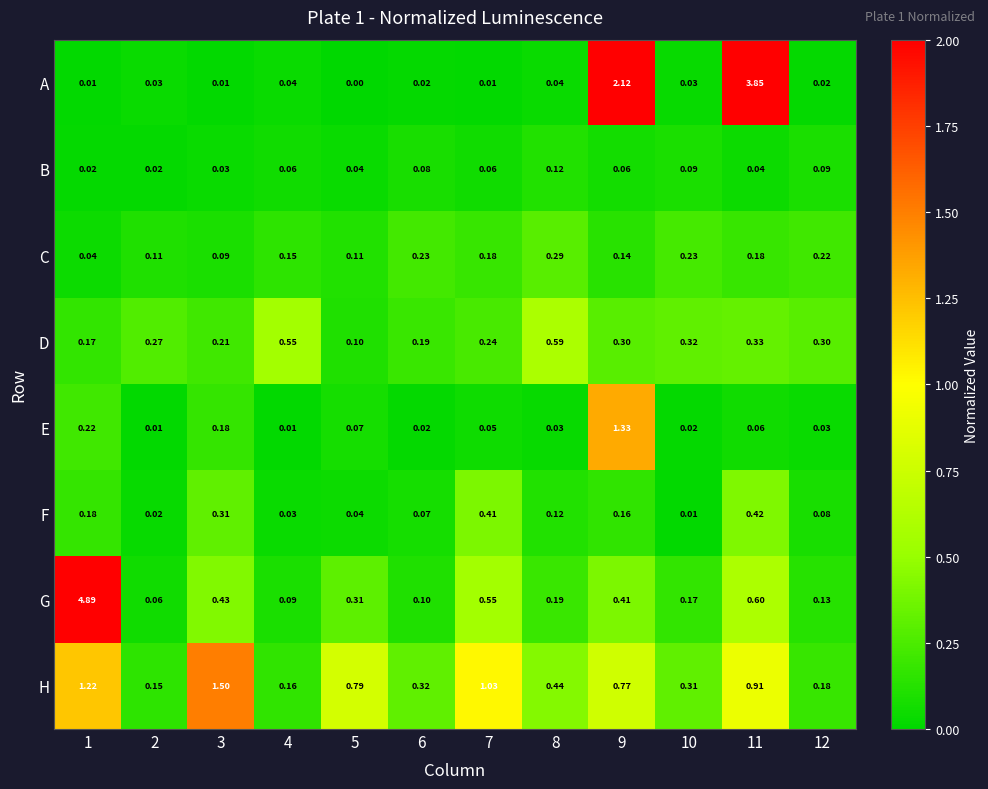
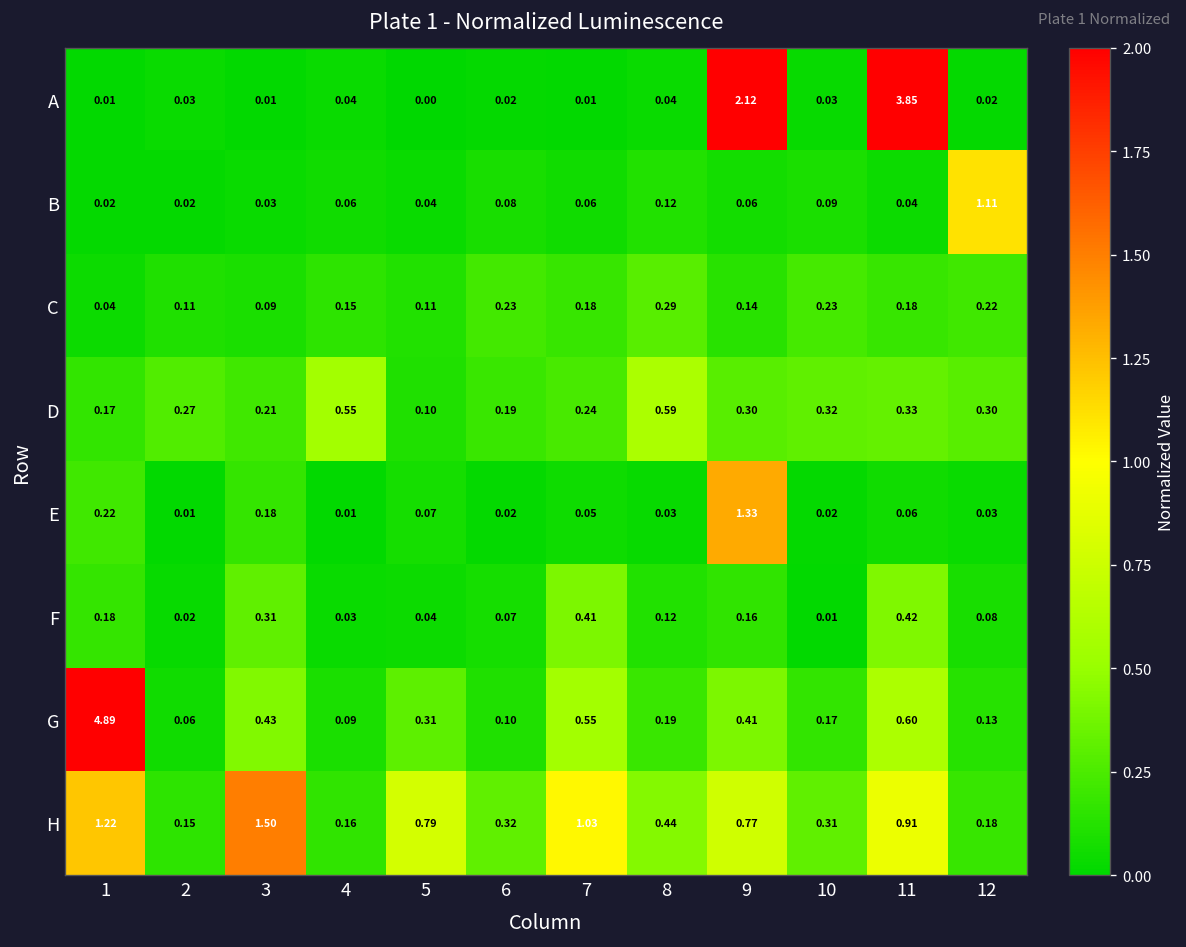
  {
    "A": {
      "1": 0.01,
      "2": 0.03,
      "3": 0.01,
      "4": 0.04,
      "5": 0.00,
      "6": 0.02,
      "7": 0.01,
      "8": 0.04,
      "9": 2.12,
      "10": 0.03,
      "11": 3.85,
      "12": 0.02
    },
    "B": {
      "1": 0.02,
      "2": 0.02,
      "3": 0.03,
      "4": 0.06,
      "5": 0.04,
      "6": 0.08,
      "7": 0.06,
      "8": 0.12,
      "9": 0.06,
      "10": 0.09,
      "11": 0.04,
-     "12": 0.09
+     "12": 1.11
    },
    "C": {
      "1": 0.04,
      "2": 0.11,
      "3": 0.09,
      "4": 0.15,
      "5": 0.11,
      "6": 0.23,
      "7": 0.18,
      "8": 0.29,
      "9": 0.14,
      "10": 0.23,
      "11": 0.18,
      "12": 0.22
    },
    "D": {
      "1": 0.17,
      "2": 0.27,
      "3": 0.21,
      "4": 0.55,
      "5": 0.10,
      "6": 0.19,
      "7": 0.24,
      "8": 0.59,
      "9": 0.30,
      "10": 0.32,
      "11": 0.33,
      "12": 0.30
    },
    "E": {
      "1": 0.22,
      "2": 0.01,
      "3": 0.18,
      "4": 0.01,
      "5": 0.07,
      "6": 0.02,
      "7": 0.05,
      "8": 0.03,
      "9": 1.33,
      "10": 0.02,
      "11": 0.06,
      "12": 0.03
    },
    "F": {
      "1": 0.18,
      "2": 0.02,
      "3": 0.31,
      "4": 0.03,
      "5": 0.04,
      "6": 0.07,
      "7": 0.41,
      "8": 0.12,
      "9": 0.16,
      "10": 0.01,
      "11": 0.42,
      "12": 0.08
    },
    "G": {
      "1": 4.89,
      "2": 0.06,
      "3": 0.43,
      "4": 0.09,
      "5": 0.31,
      "6": 0.10,
      "7": 0.55,
      "8": 0.19,
      "9": 0.41,
      "10": 0.17,
      "11": 0.60,
      "12": 0.13
    },
    "H": {
      "1": 1.22,
      "2": 0.15,
      "3": 1.50,
      "4": 0.16,
      "5": 0.79,
      "6": 0.32,
      "7": 1.03,
      "8": 0.44,
      "9": 0.77,
      "10": 0.31,
      "11": 0.91,
      "12": 0.18
    }
  }
